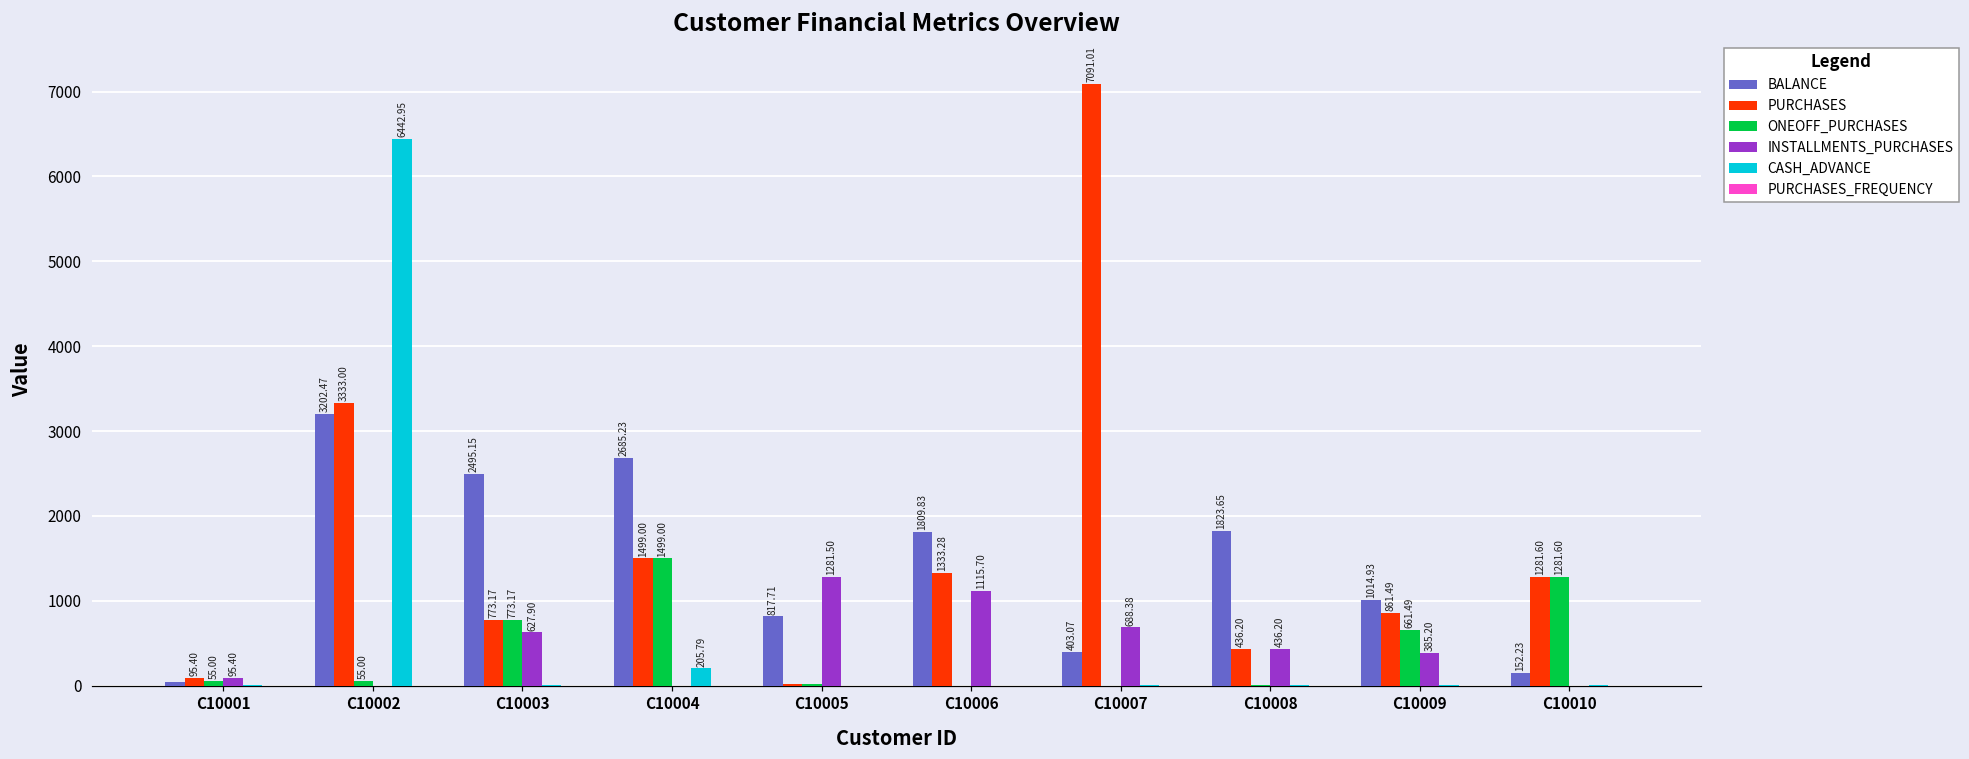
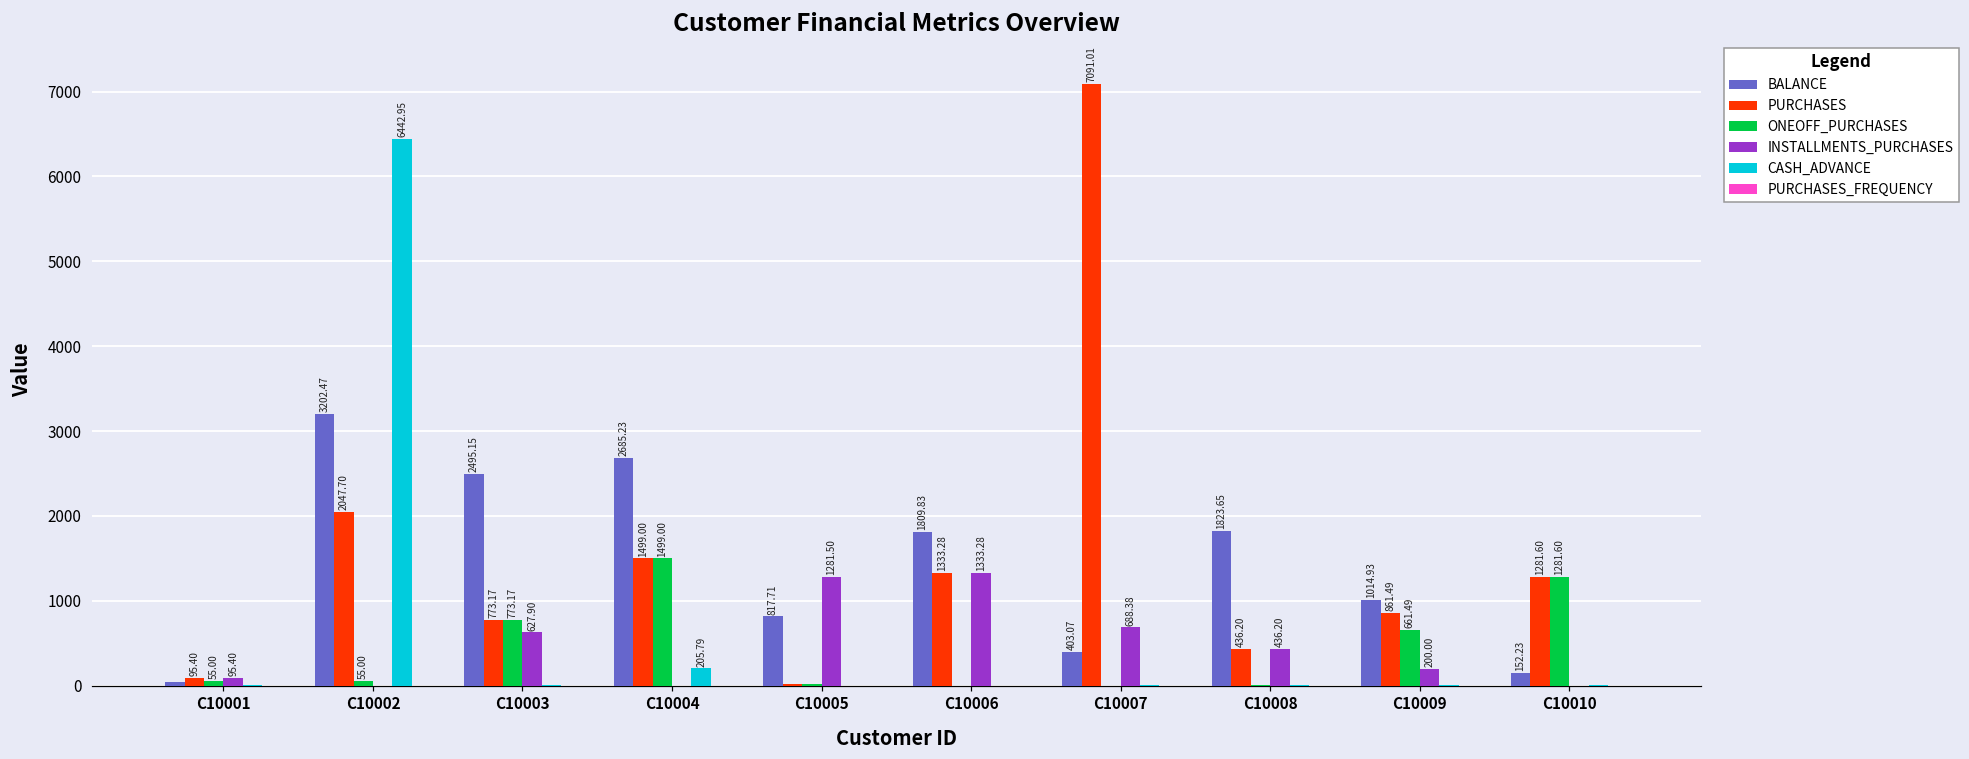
  {
    "BALANCE": {
      "C10002": 3202.47,
      "C10003": 2495.15,
      "C10004": 2685.23,
      "C10005": 817.71,
      "C10006": 1809.83,
      "C10007": 403.07,
      "C10008": 1823.65,
      "C10009": 1014.93,
      "C10010": 152.23
    },
    "PURCHASES": {
      "C10001": 95.40,
-     "C10002": 3333.00,
+     "C10002": 2047.70,
      "C10003": 773.17,
      "C10004": 1499.00,
      "C10006": 1333.28,
      "C10007": 7091.01,
      "C10008": 436.20,
      "C10009": 861.49,
      "C10010": 1281.60
    },
    "ONEOFF_PURCHASES": {
      "C10001": 55.00,
      "C10002": 55.00,
      "C10003": 773.17,
      "C10004": 1499.00,
      "C10009": 661.49,
      "C10010": 1281.60
    },
    "INSTALLMENTS_PURCHASES": {
      "C10001": 95.40,
      "C10003": 627.90,
      "C10005": 1281.50,
-     "C10006": 1115.70,
+     "C10006": 1333.28,
      "C10007": 688.38,
      "C10008": 436.20,
-     "C10009": 385.20
+     "C10009": 200.00
    },
    "CASH_ADVANCE": {
      "C10002": 6442.95,
      "C10004": 205.79
    }
  }
